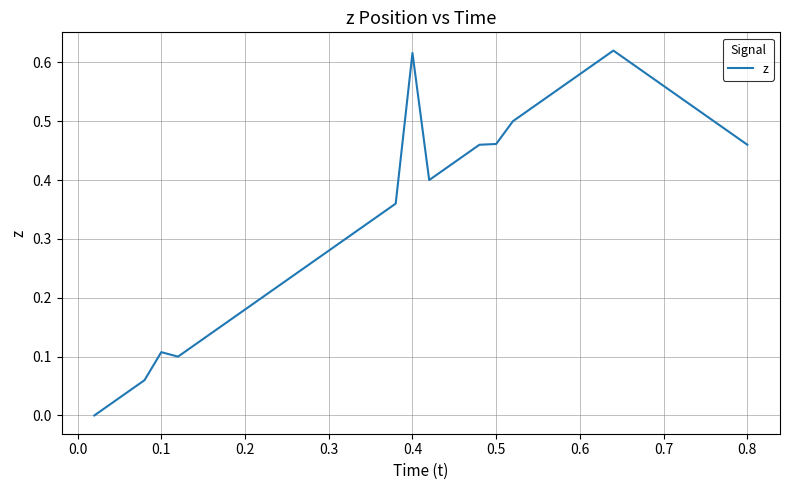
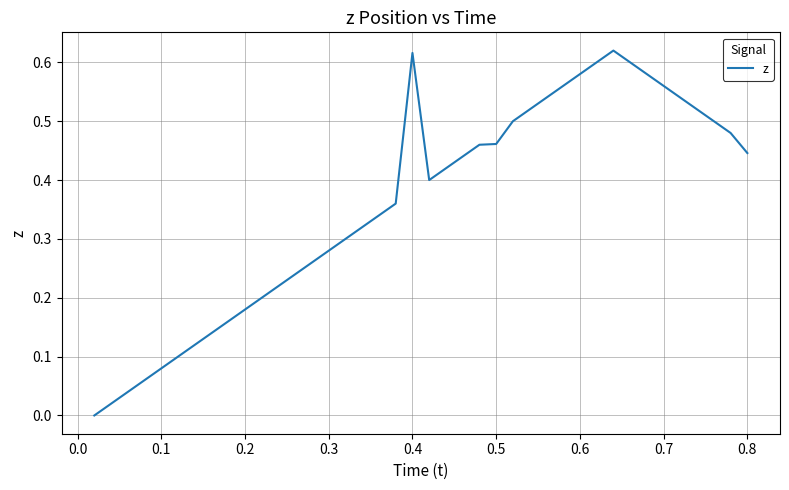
  {
-   "0.1": 0.11,
+   "0.1": 0.08,
    "0.2": 0.18,
    "0.3": 0.28,
    "0.4": 0.62,
    "0.5": 0.46,
    "0.6": 0.58,
    "0.7": 0.56,
-   "0.8": 0.46
+   "0.8": 0.45
  }
